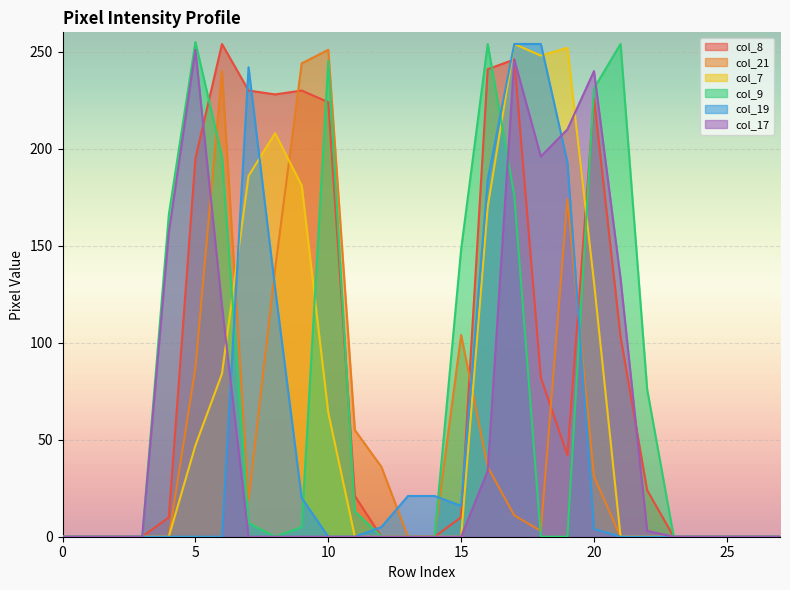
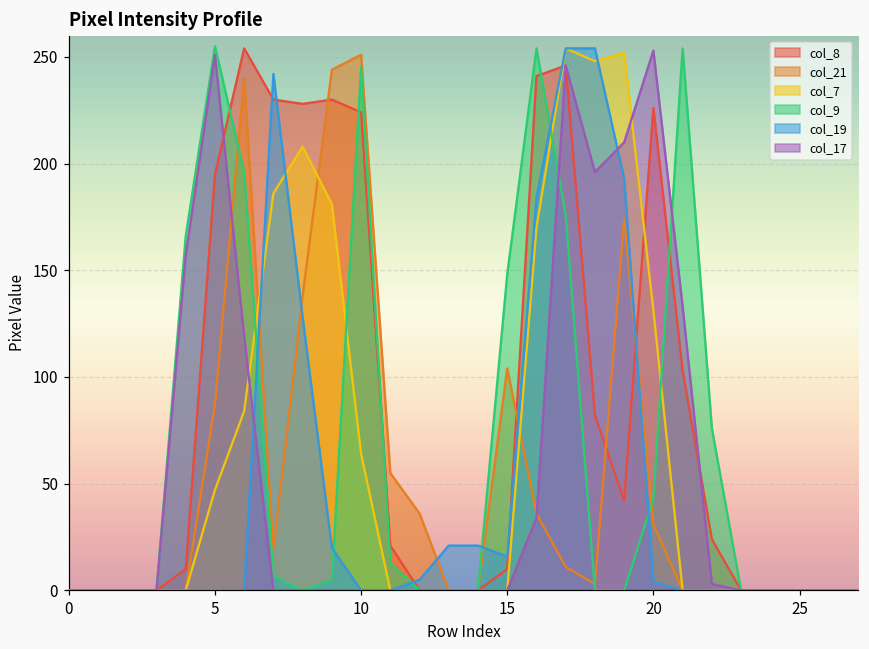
  {
    "col_7": {
      "5": 47,
      "10": 64,
      "20": 131
    },
    "col_9": {
      "5": 255,
      "10": 245,
      "15": 148,
-     "20": 231
+     "20": 43
    },
    "col_19": {
      "5": 0,
      "15": 16,
      "20": 4
    },
    "col_17": {
      "5": 251,
-     "20": 240
+     "20": 253
    }
  }
